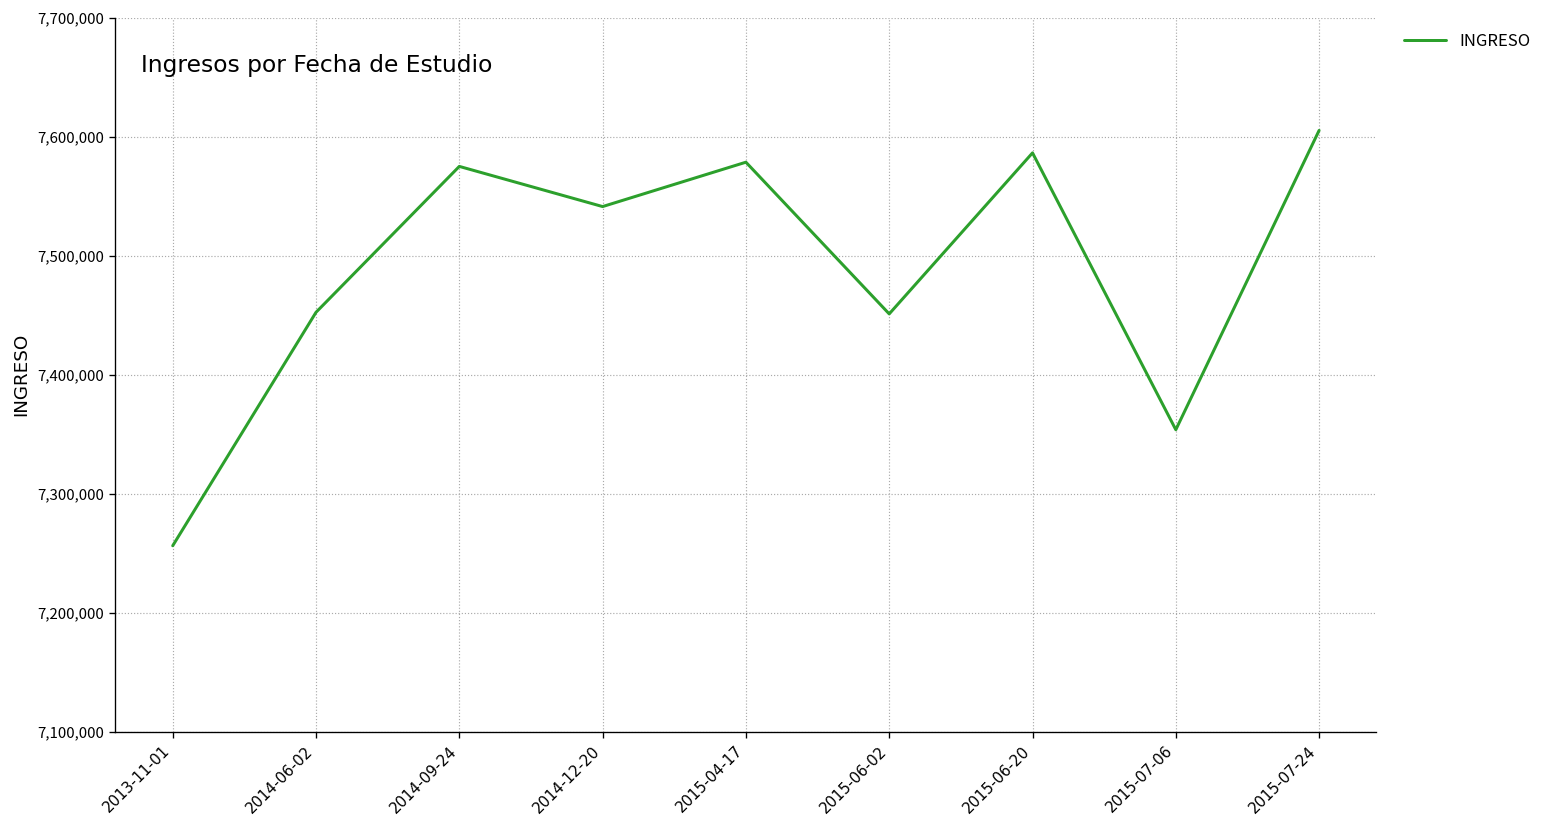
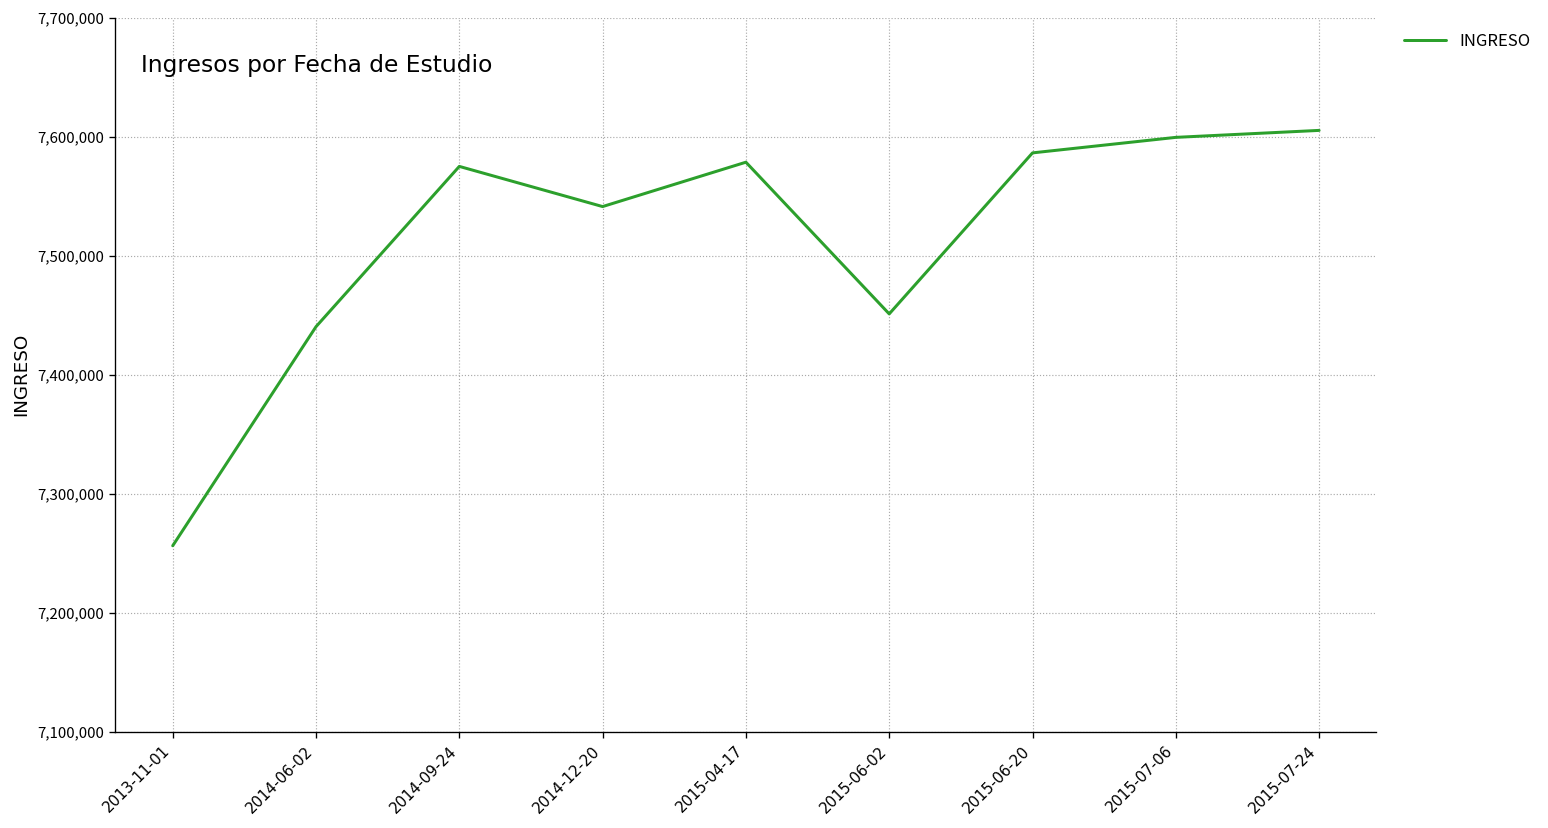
  {
    "2013-11-01": "7,260,000",
-   "2014-06-02": "7,450,000",
+   "2014-06-02": "7,440,000",
    "2014-09-24": "7,580,000",
    "2014-12-20": "7,540,000",
    "2015-04-17": "7,580,000",
    "2015-06-02": "7,450,000",
    "2015-06-20": "7,590,000",
-   "2015-07-06": "7,350,000",
+   "2015-07-06": "7,600,000",
    "2015-07-24": "7,610,000"
  }
